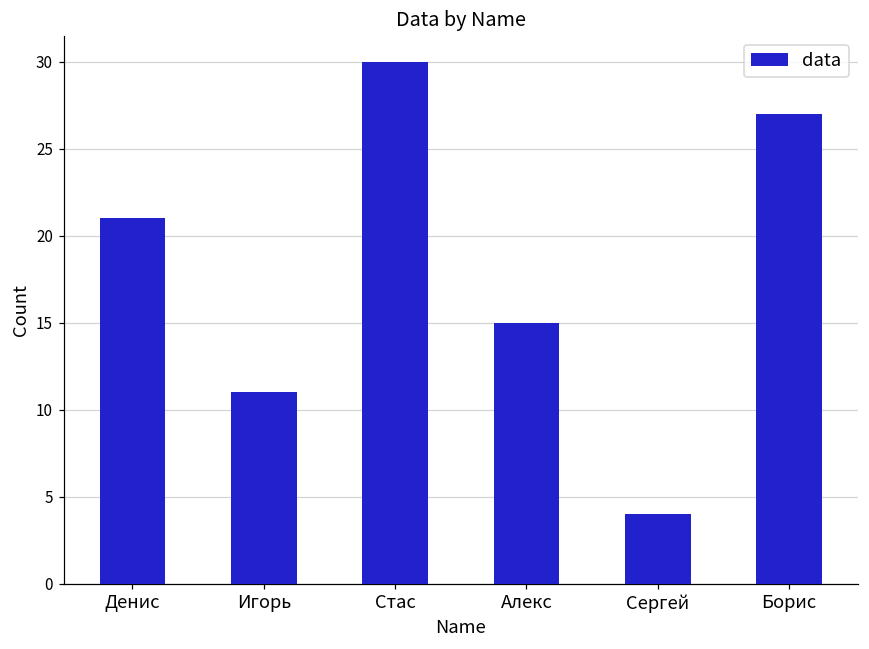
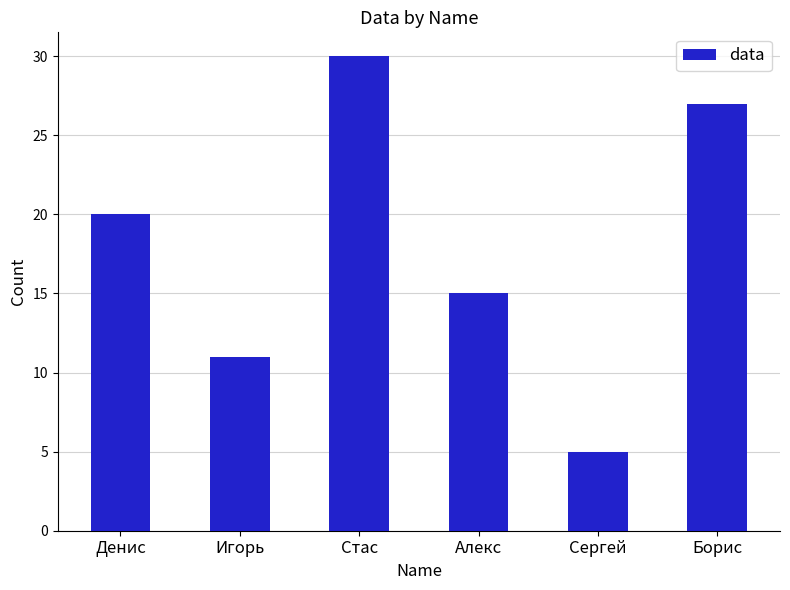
  {
-   "Денис": 21,
+   "Денис": 20,
    "Игорь": 11,
    "Стас": 30,
    "Алекс": 15,
-   "Сергей": 4,
+   "Сергей": 5,
    "Борис": 27
  }
